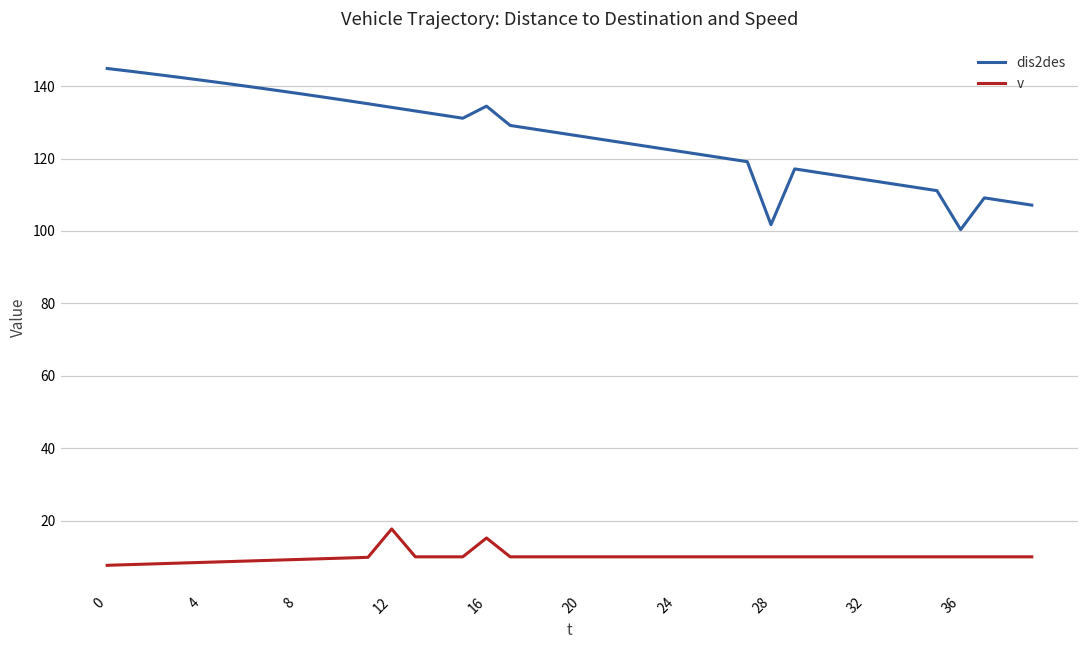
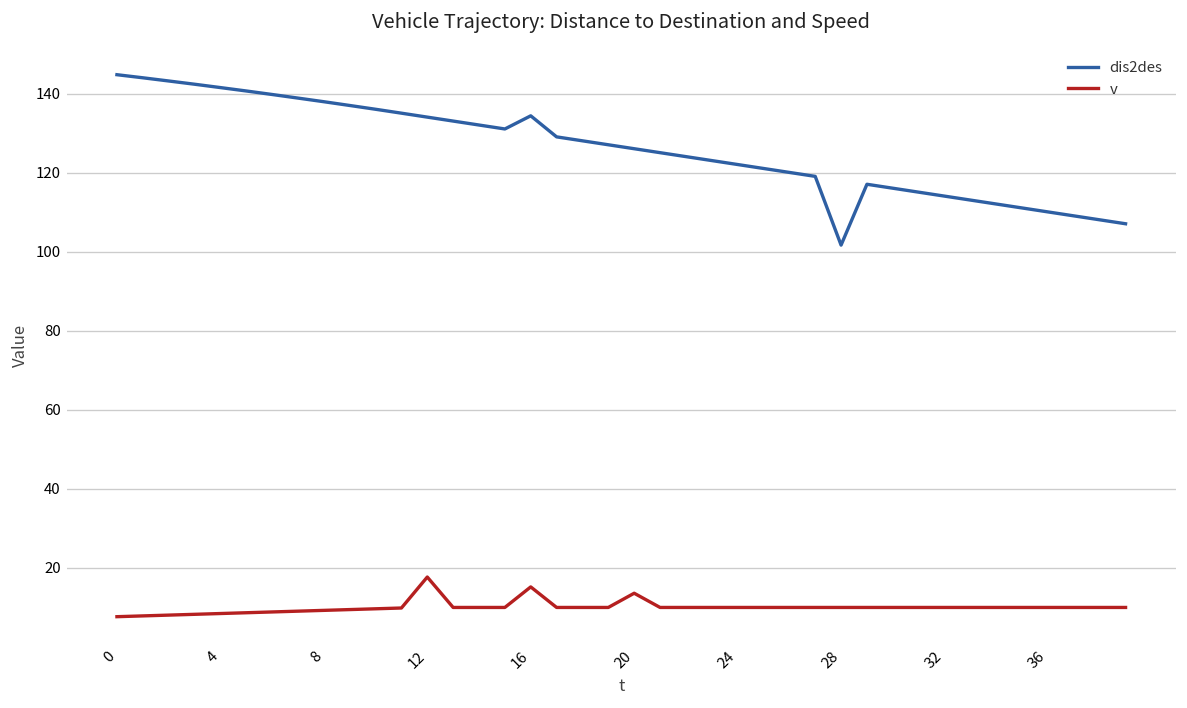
  {
    "dis2des": {
      "0": 145,
      "4": 142,
      "8": 138,
      "12": 134,
      "16": 134,
      "20": 126,
      "24": 122,
      "28": 102,
      "32": 114,
-     "36": 100
+     "36": 110
    },
    "v": {
      "0": 8,
      "4": 8,
      "8": 9,
      "12": 18,
      "16": 15,
-     "20": 10,
+     "20": 14,
      "24": 10,
      "28": 10,
      "32": 10,
      "36": 10
    }
  }
